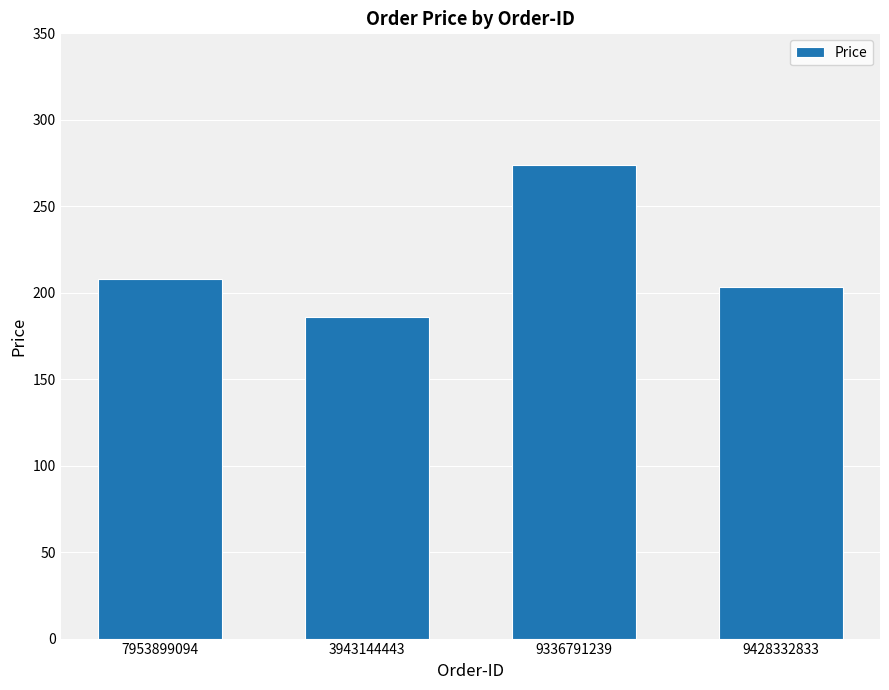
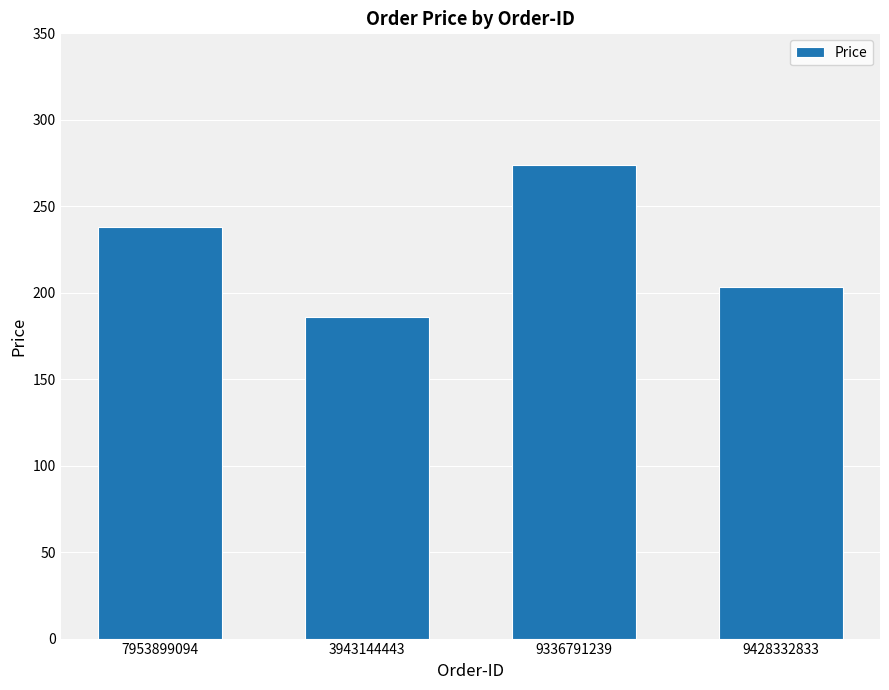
  {
-   "7953899094": 208,
+   "7953899094": 238,
    "3943144443": 186,
    "9336791239": 274,
    "9428332833": 203
  }
